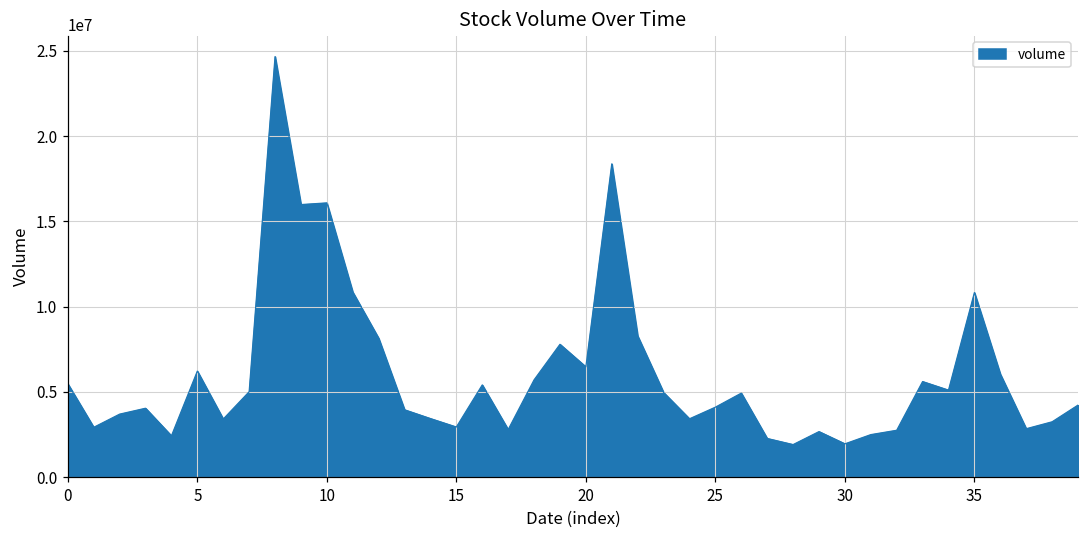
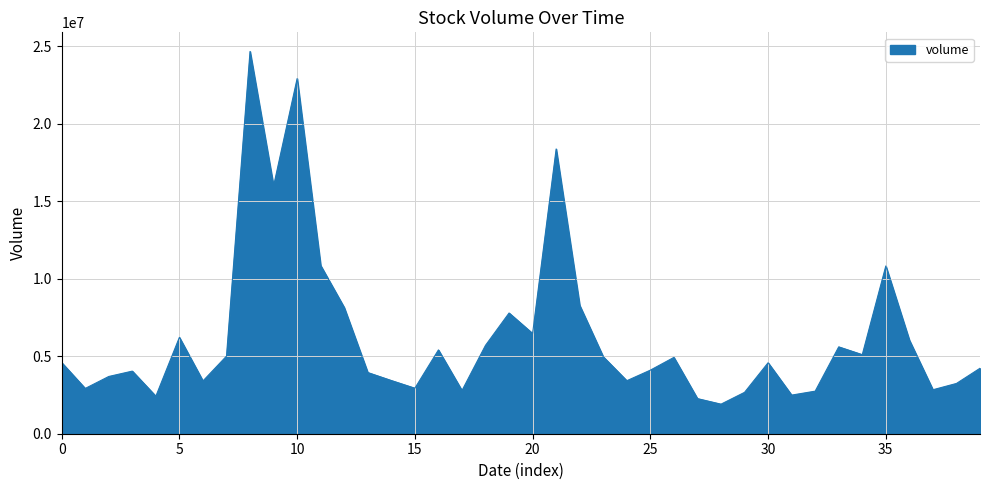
  {
-   "0": 5500000,
+   "0": 4600000,
    "5": 6200000,
-   "10": 16100000,
+   "10": 22900000,
    "15": 2900000,
    "20": 6500000,
    "25": 4100000,
-   "30": 2000000,
+   "30": 4600000,
    "35": 10800000
  }
